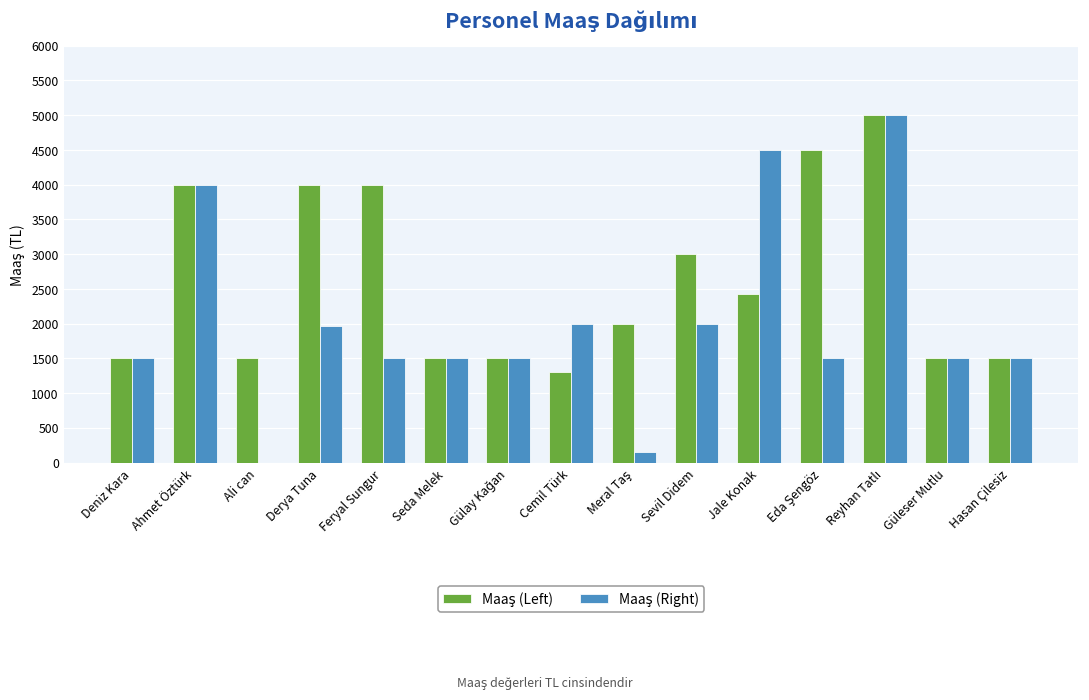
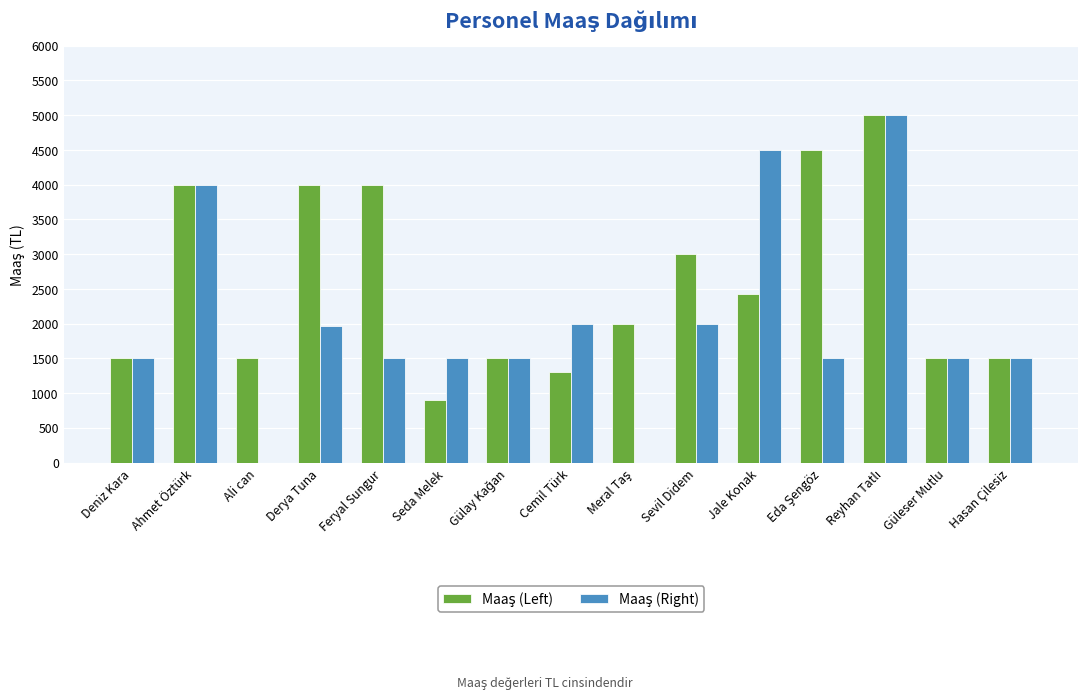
  {
    "Maaş (Left)": {
      "Deniz Kara": 1500,
      "Ahmet Öztürk": 4000,
      "Ali can": 1500,
      "Derya Tuna": 4000,
      "Feryal Sungur": 4000,
-     "Seda Melek": 1500,
+     "Seda Melek": 900,
      "Gülay Kağan": 1500,
      "Cemil Türk": 1300,
      "Meral Taş": 2000,
      "Sevil Didem": 3000,
      "Jale Konak": 2400,
      "Eda Şengöz": 4500,
      "Reyhan Tatlı": 5000,
      "Güleser Mutlu": 1500,
      "Hasan Çilesiz": 1500
    },
    "Maaş (Right)": {
      "Deniz Kara": 1500,
      "Ahmet Öztürk": 4000,
      "Ali can": 0,
      "Derya Tuna": 2000,
      "Feryal Sungur": 1500,
      "Seda Melek": 1500,
      "Gülay Kağan": 1500,
      "Cemil Türk": 2000,
-     "Meral Taş": 200,
+     "Meral Taş": 0,
      "Sevil Didem": 2000,
      "Jale Konak": 4500,
      "Eda Şengöz": 1500,
      "Reyhan Tatlı": 5000,
      "Güleser Mutlu": 1500,
      "Hasan Çilesiz": 1500
    }
  }
